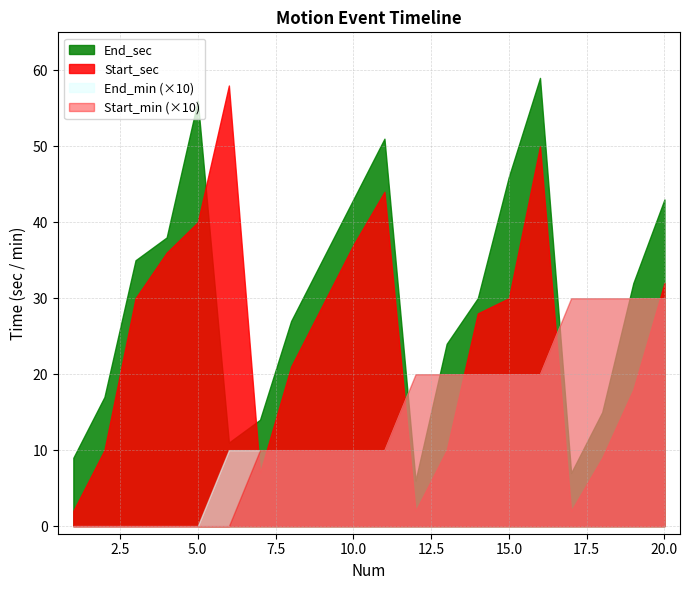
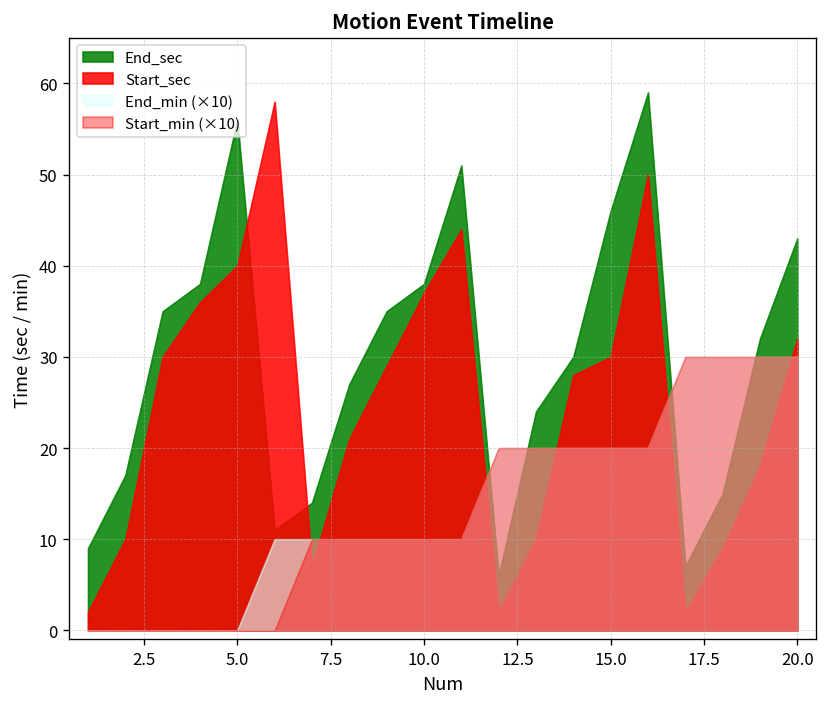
  {
    "End_sec": {
-     "10.0": 43,
+     "10.0": 38,
      "15.0": 46,
      "20.0": 43
    }
  }
